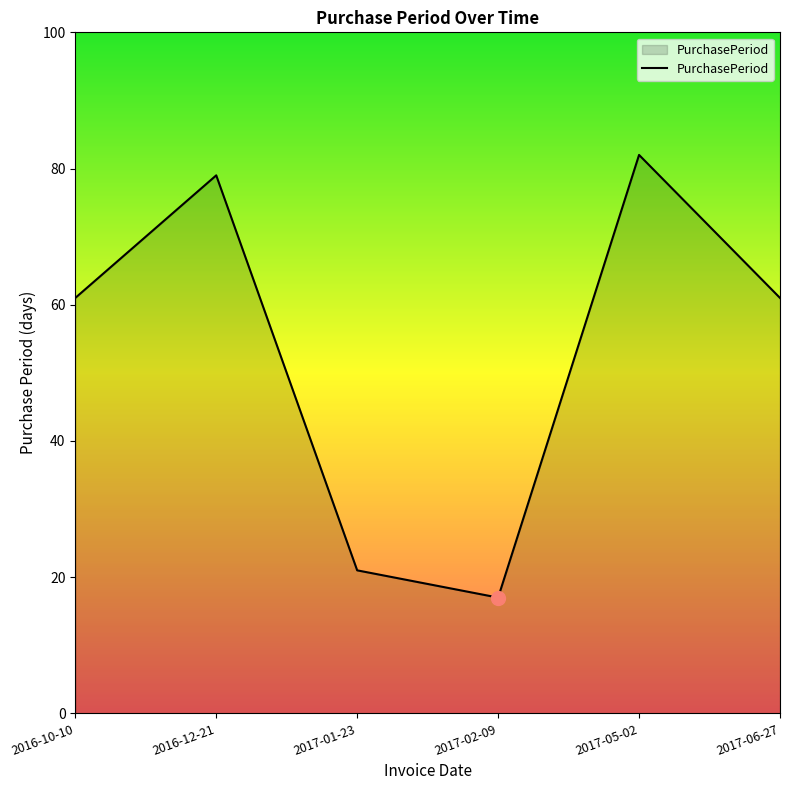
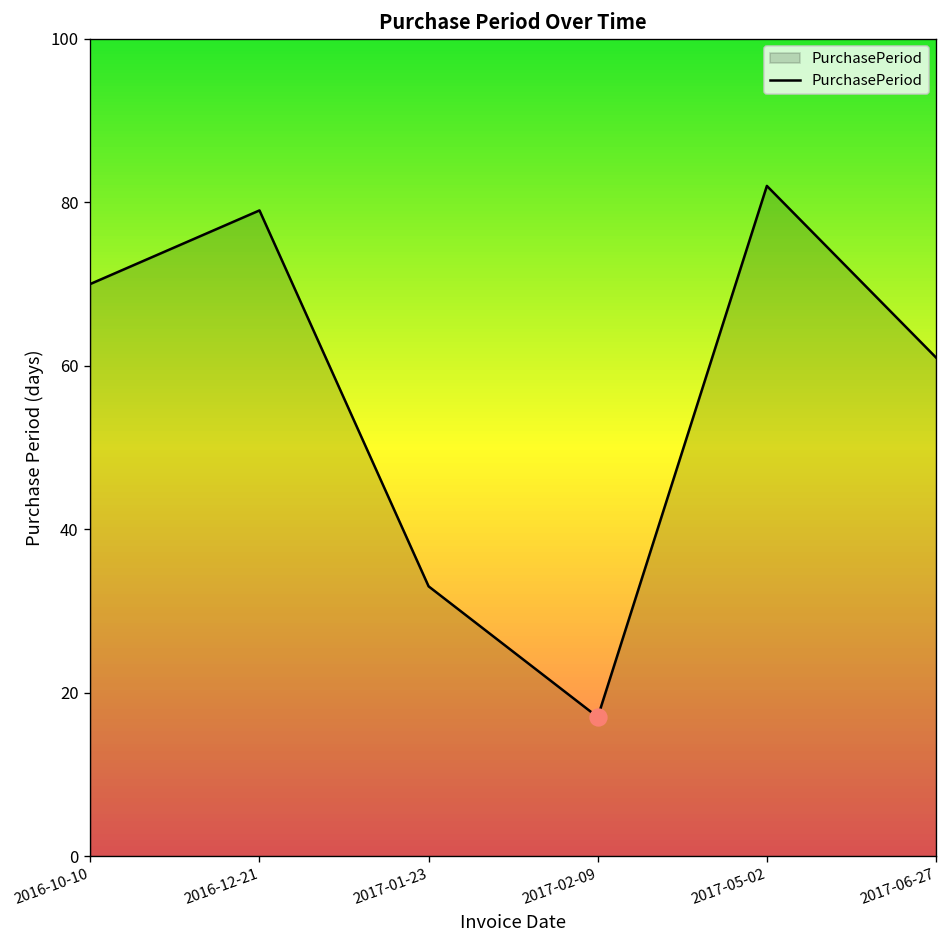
  {
    "PurchasePeriod": {
-     "2016-10-10": 61,
+     "2016-10-10": 70,
      "2016-12-21": 79,
-     "2017-01-23": 21,
+     "2017-01-23": 33,
      "2017-05-02": 82,
      "2017-06-27": 61
    }
  }
